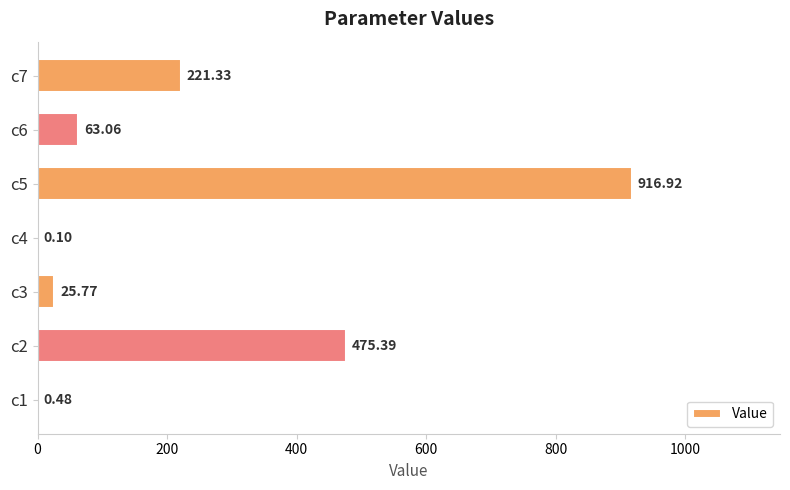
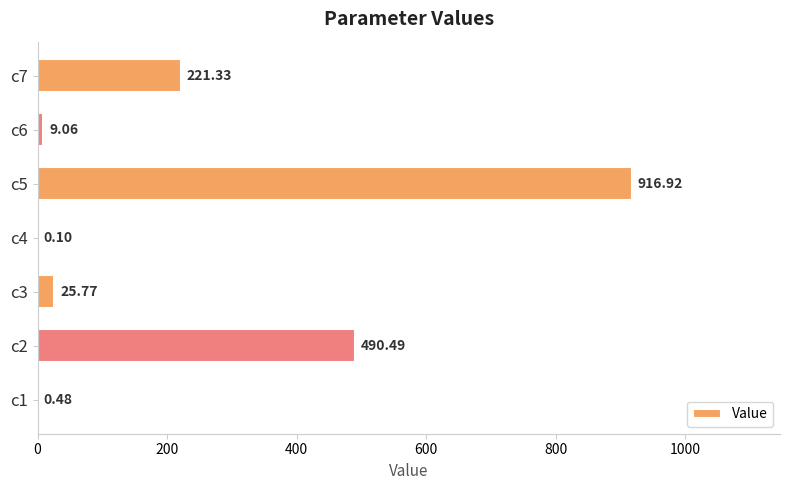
  {
    "c7": 221.33,
-   "c6": 63.06,
+   "c6": 9.06,
    "c5": 916.92,
    "c4": 0.10,
    "c3": 25.77,
-   "c2": 475.39,
+   "c2": 490.49,
    "c1": 0.48
  }
